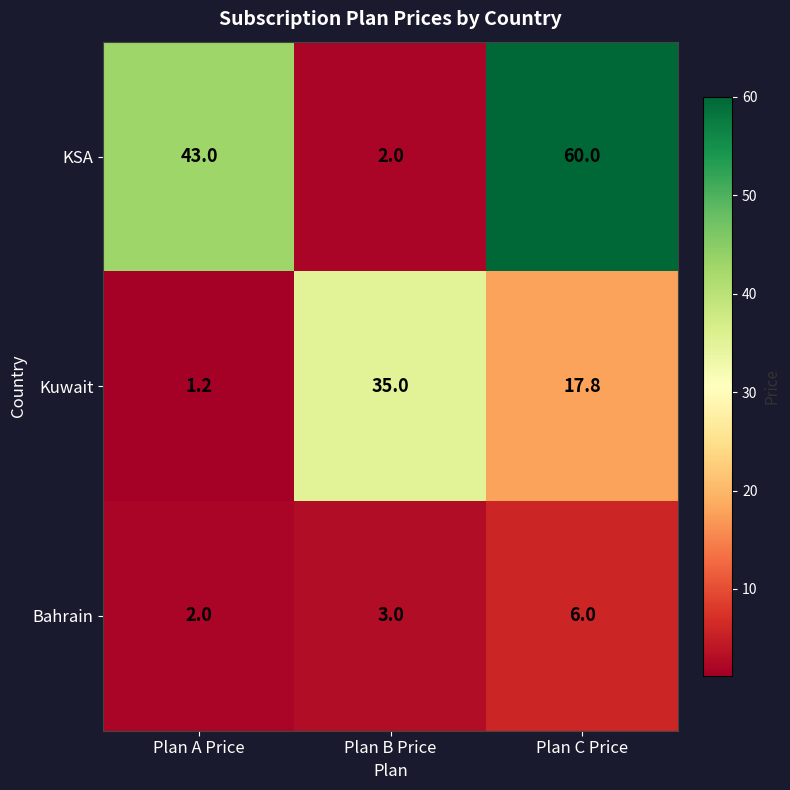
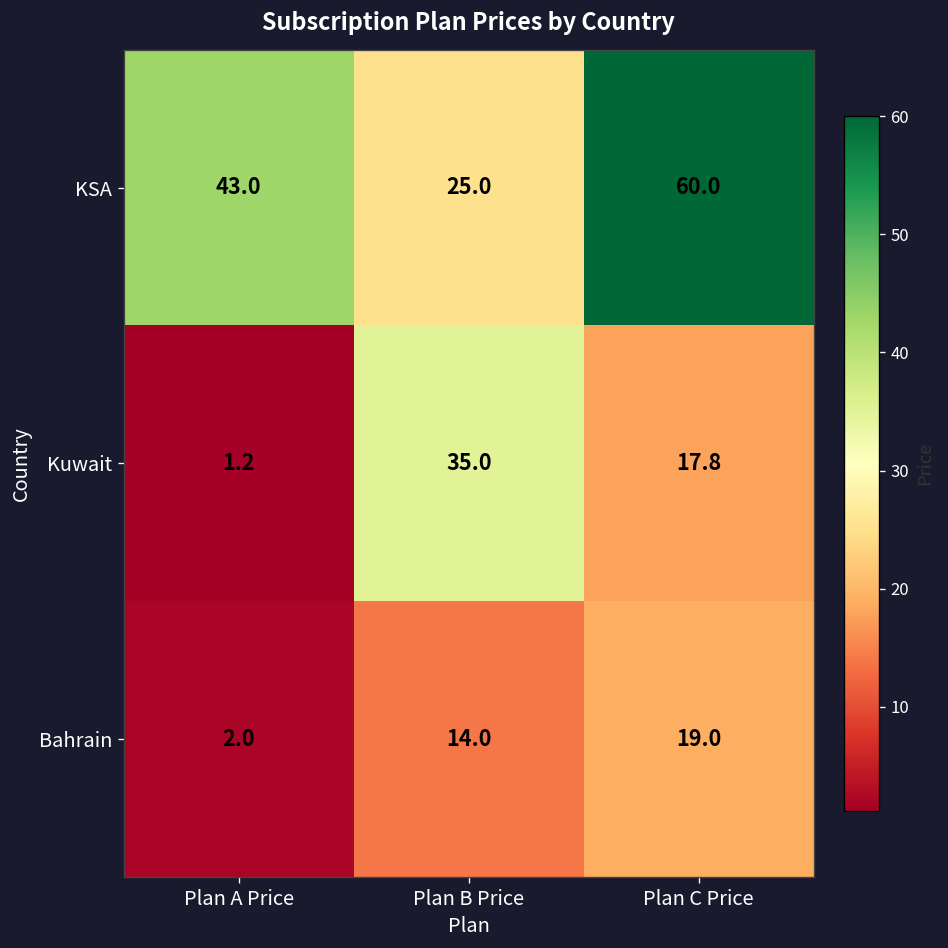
  {
    "KSA": {
      "Plan A Price": 43.0,
-     "Plan B Price": 2.0,
+     "Plan B Price": 25.0,
      "Plan C Price": 60.0
    },
    "Kuwait": {
      "Plan A Price": 1.2,
      "Plan B Price": 35.0,
      "Plan C Price": 17.8
    },
    "Bahrain": {
      "Plan A Price": 2.0,
-     "Plan B Price": 3.0,
-     "Plan C Price": 6.0
+     "Plan B Price": 14.0,
+     "Plan C Price": 19.0
    }
  }
